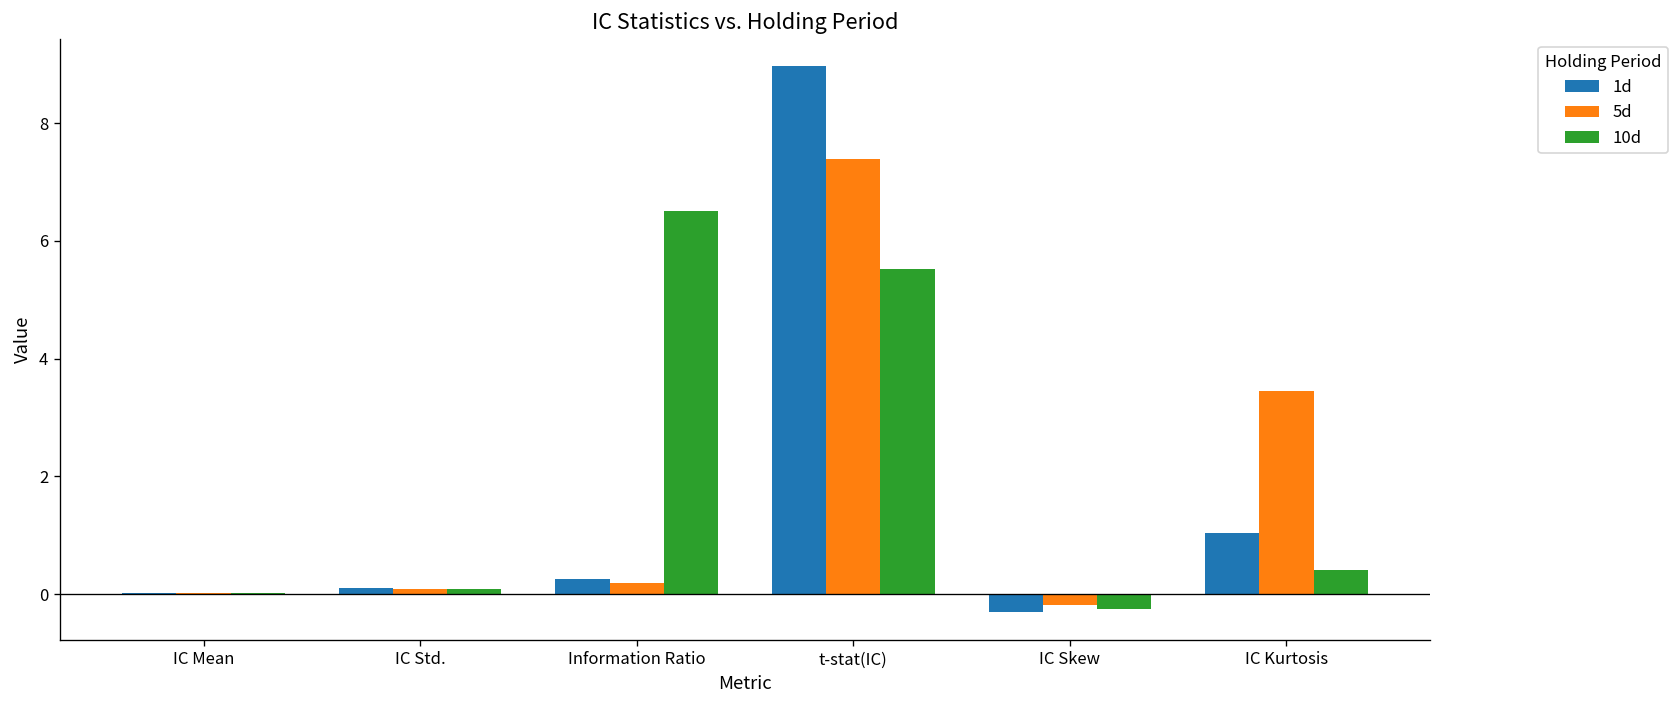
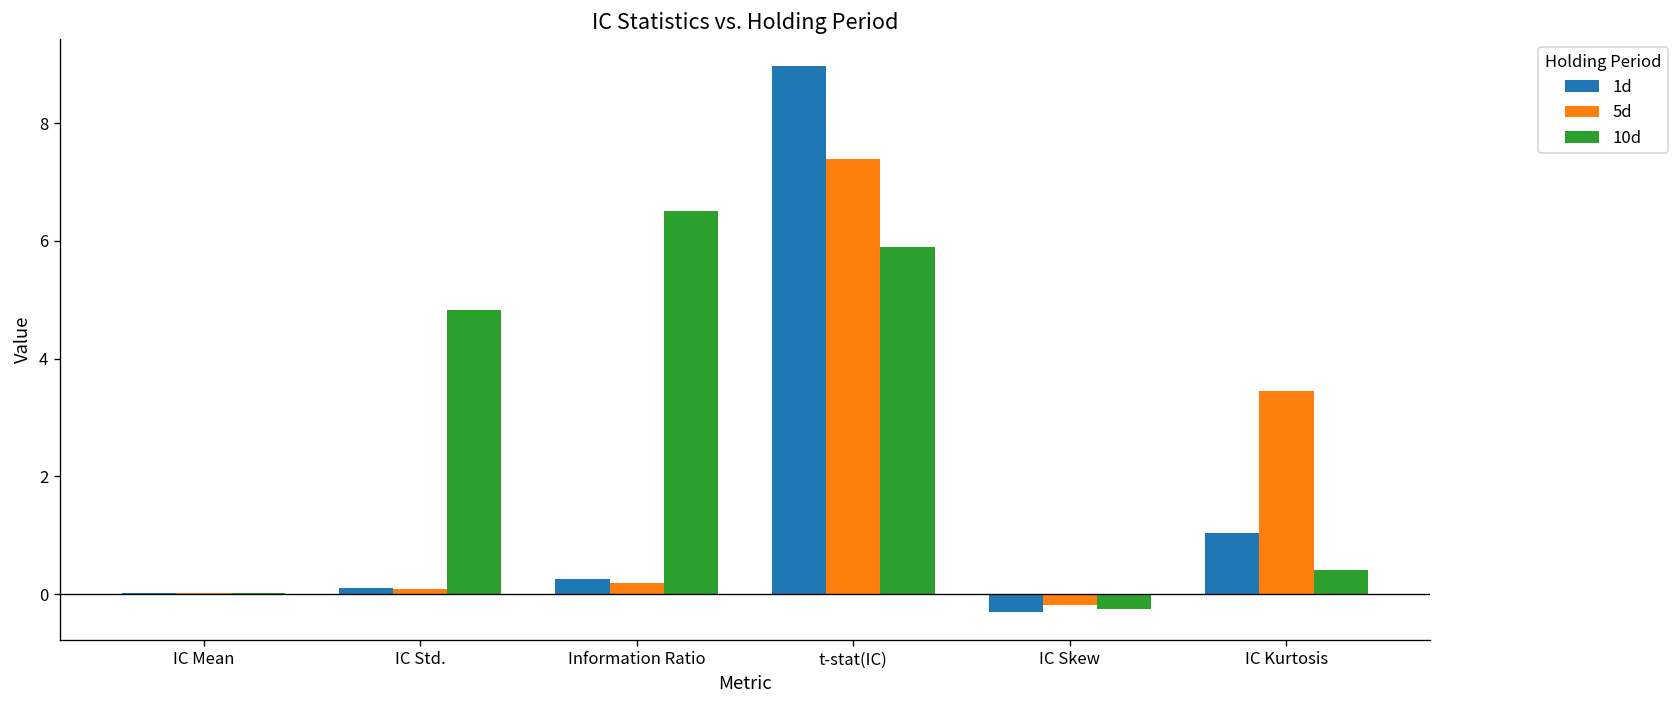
  {
    "1d": {
      "IC Std.": 0.1,
      "Information Ratio": 0.3,
      "t-stat(IC)": 9.0,
      "IC Skew": -0.3,
      "IC Kurtosis": 1.0
    },
    "5d": {
      "IC Std.": 0.1,
      "Information Ratio": 0.2,
      "t-stat(IC)": 7.4,
      "IC Skew": -0.2,
      "IC Kurtosis": 3.4
    },
    "10d": {
-     "IC Std.": 0.1,
+     "IC Std.": 4.8,
      "Information Ratio": 6.5,
-     "t-stat(IC)": 5.5,
+     "t-stat(IC)": 5.9,
      "IC Skew": -0.2,
      "IC Kurtosis": 0.4
    }
  }
